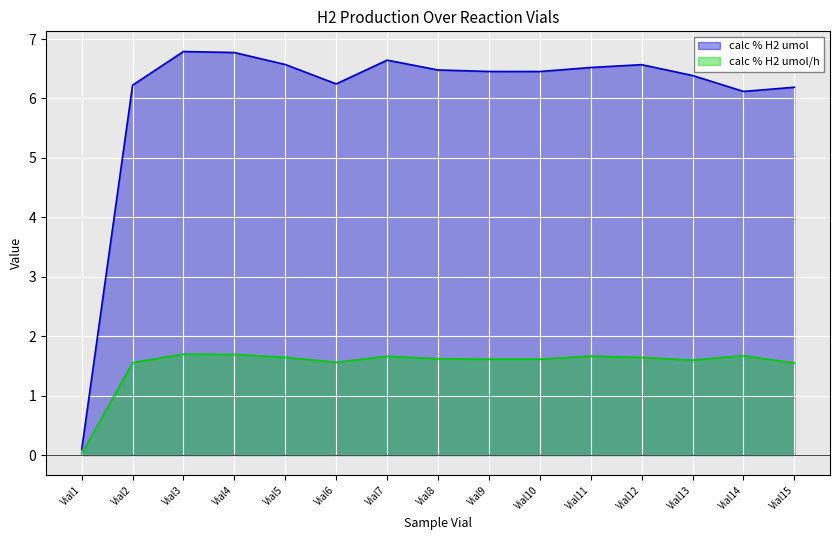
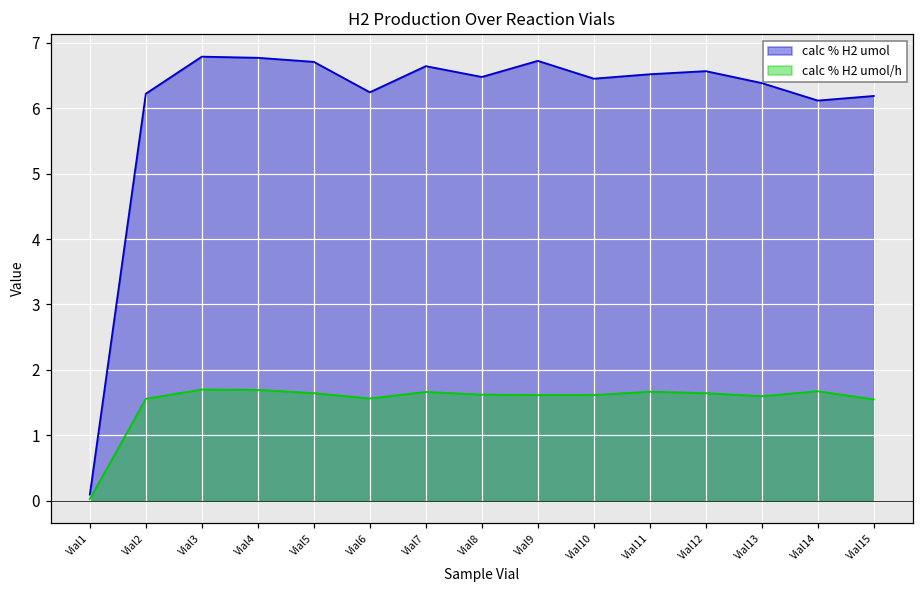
  {
    "calc % H2 umol": {
      "Vial1": 0.1,
      "Vial2": 6.2,
      "Vial3": 6.8,
      "Vial4": 6.8,
-     "Vial5": 6.6,
+     "Vial5": 6.7,
      "Vial6": 6.2,
      "Vial7": 6.6,
      "Vial8": 6.5,
-     "Vial9": 6.5,
+     "Vial9": 6.7,
      "Vial10": 6.5,
      "Vial11": 6.5,
      "Vial12": 6.6,
      "Vial13": 6.4,
      "Vial14": 6.1,
      "Vial15": 6.2
    },
    "calc % H2 umol/h": {
      "Vial1": 0.0,
      "Vial2": 1.6,
      "Vial3": 1.7,
      "Vial4": 1.7,
      "Vial5": 1.6,
      "Vial6": 1.6,
      "Vial7": 1.7,
      "Vial8": 1.6,
      "Vial9": 1.6,
      "Vial10": 1.6,
      "Vial11": 1.7,
      "Vial12": 1.6,
      "Vial13": 1.6,
      "Vial14": 1.7,
      "Vial15": 1.5
    }
  }
